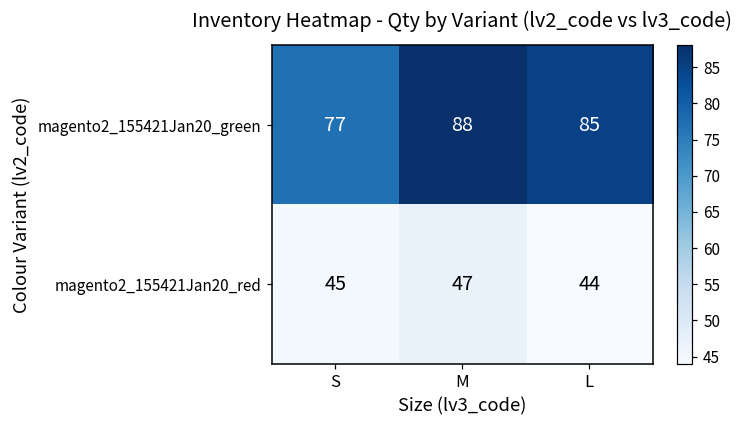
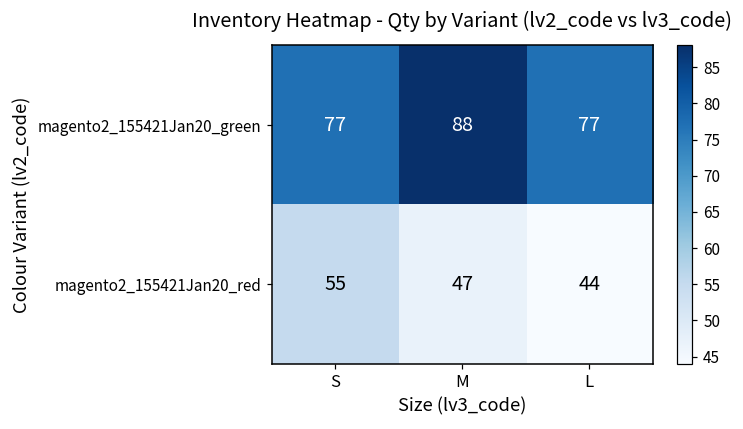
  {
    "magento2_155421Jan20_green": {
      "S": 77,
      "M": 88,
-     "L": 85
+     "L": 77
    },
    "magento2_155421Jan20_red": {
-     "S": 45,
+     "S": 55,
      "M": 47,
      "L": 44
    }
  }
